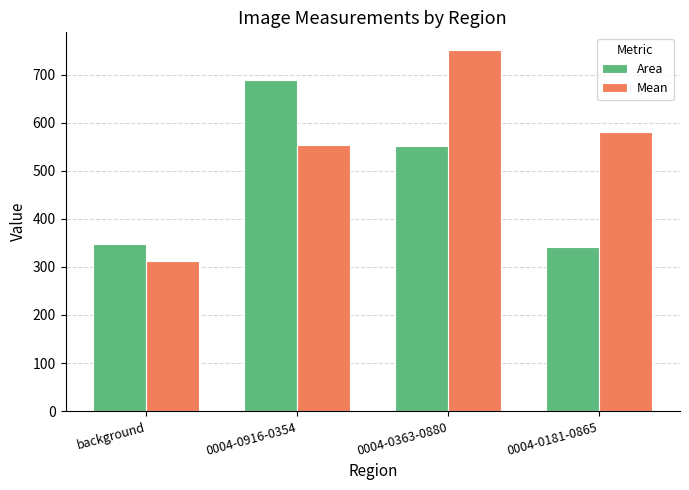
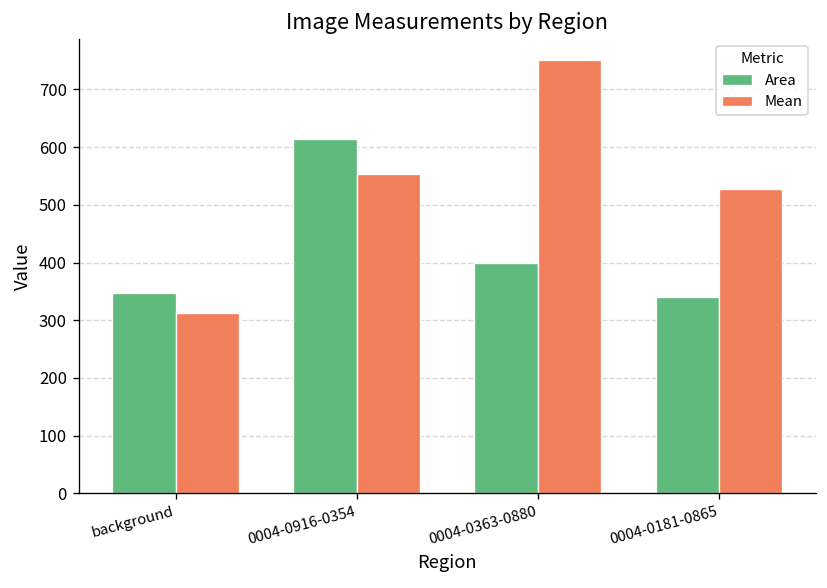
  {
    "Area": {
      "background": 350,
-     "0004-0916-0354": 690,
-     "0004-0363-0880": 550,
+     "0004-0916-0354": 610,
+     "0004-0363-0880": 400,
      "0004-0181-0865": 340
    },
    "Mean": {
      "background": 310,
      "0004-0916-0354": 550,
      "0004-0363-0880": 750,
-     "0004-0181-0865": 580
+     "0004-0181-0865": 530
    }
  }
